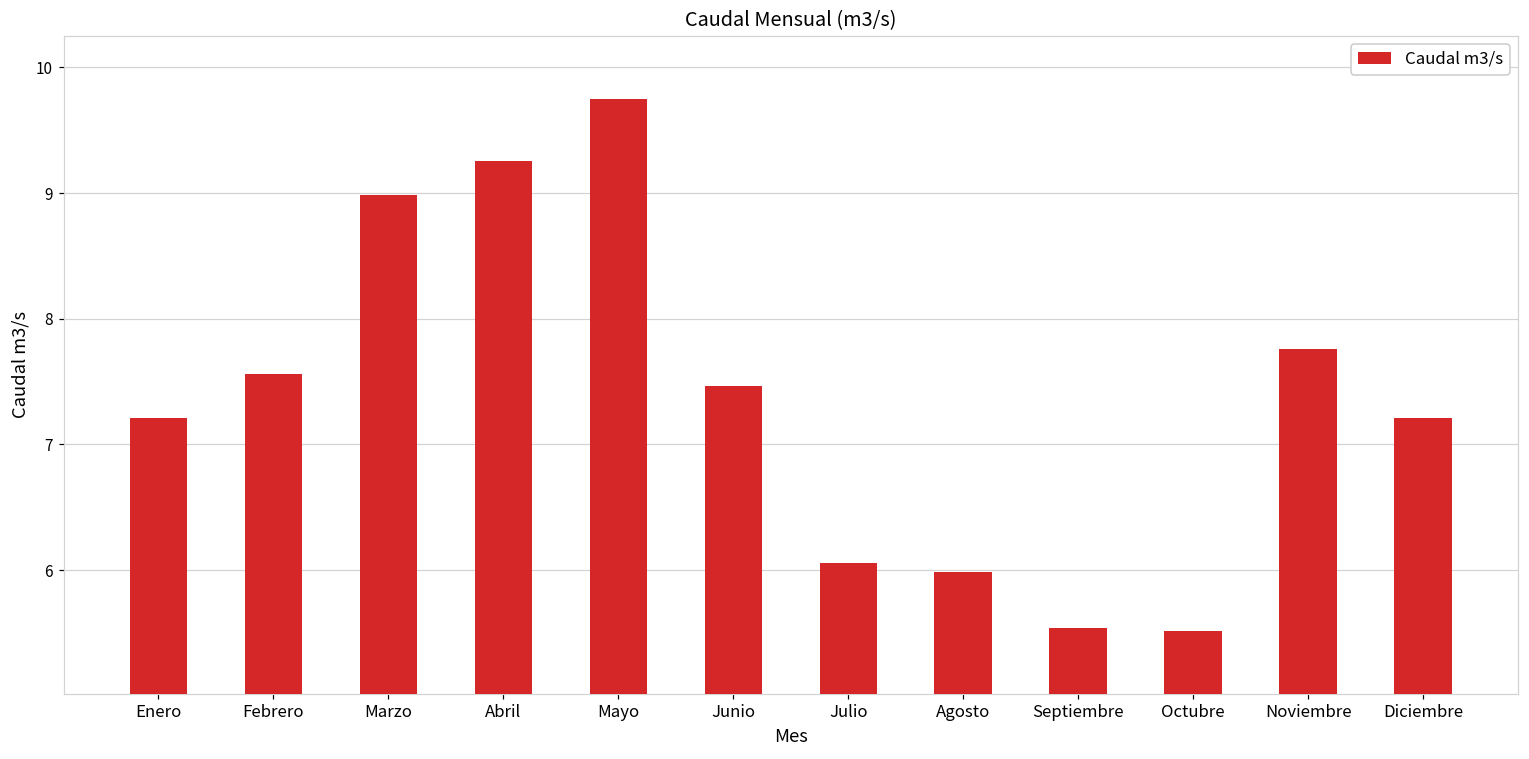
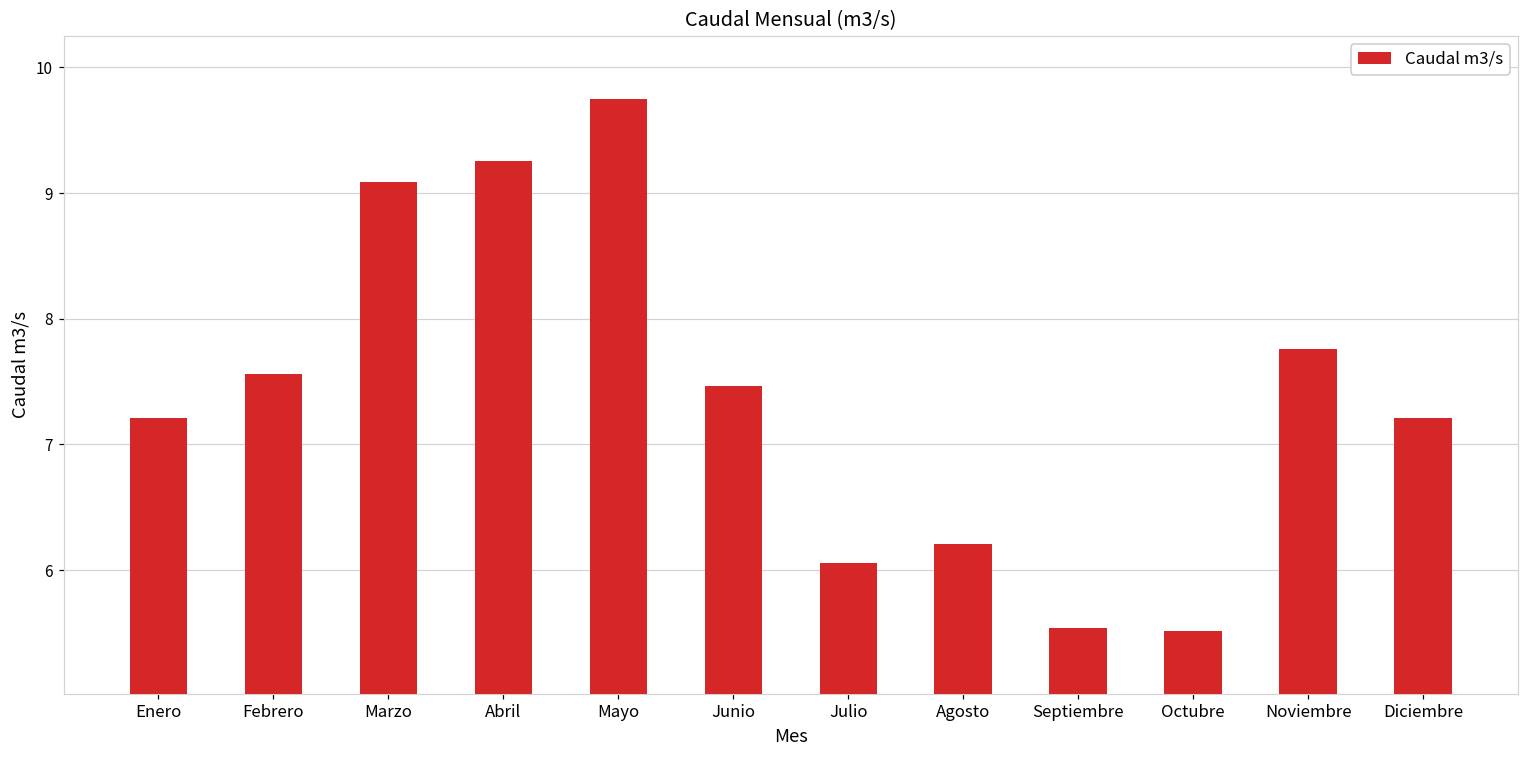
  {
    "Enero": 7.21,
    "Febrero": 7.56,
-   "Marzo": 8.98,
+   "Marzo": 9.09,
    "Abril": 9.26,
    "Mayo": 9.75,
    "Junio": 7.46,
    "Julio": 6.05,
-   "Agosto": 5.99,
+   "Agosto": 6.21,
    "Septiembre": 5.54,
    "Octubre": 5.52,
    "Noviembre": 7.76,
    "Diciembre": 7.21
  }
